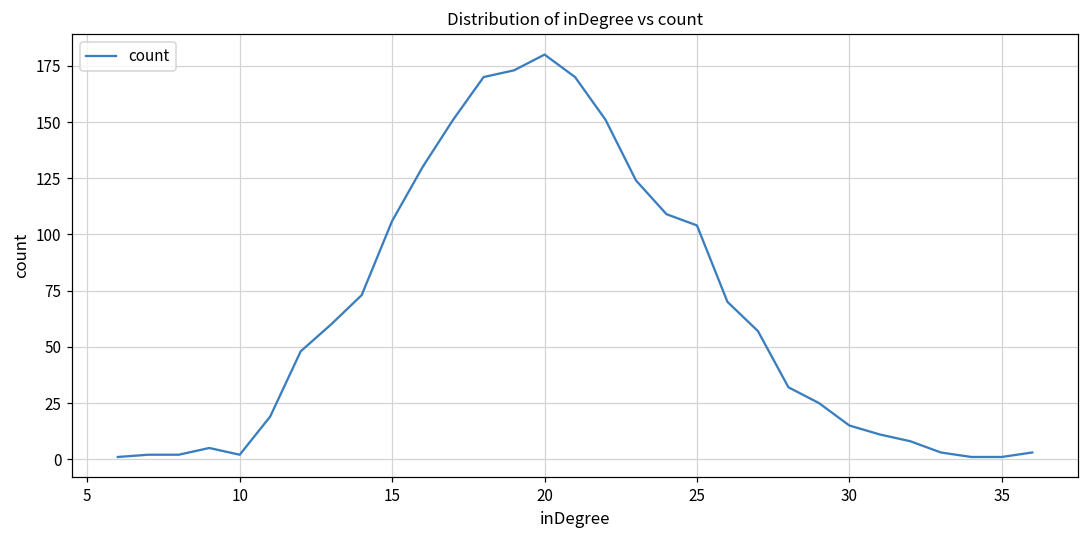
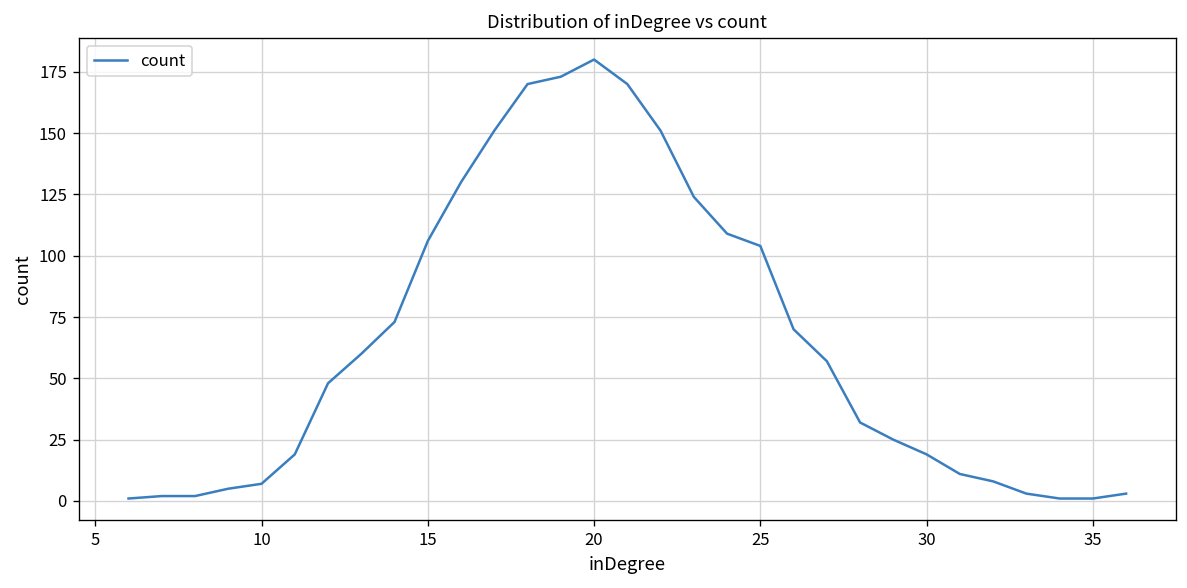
  {
-   "10": 2,
+   "10": 7,
    "15": 106,
    "20": 180,
    "25": 104,
-   "30": 15,
+   "30": 19,
    "35": 1
  }
